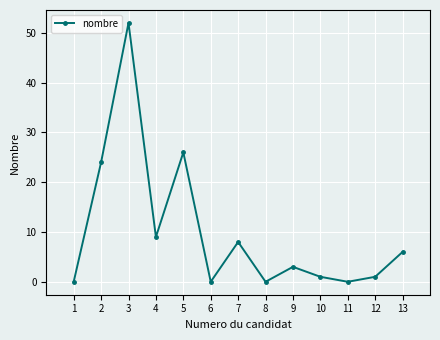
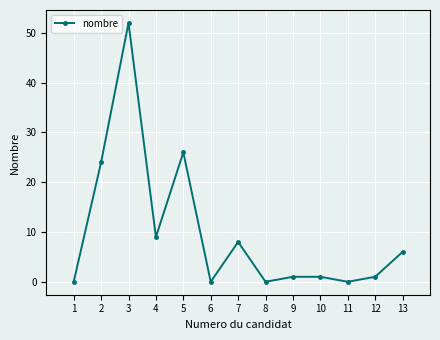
  {
    "1": 0,
    "2": 24,
    "3": 52,
    "4": 9,
    "5": 26,
    "6": 0,
    "7": 8,
    "8": 0,
-   "9": 3,
+   "9": 1,
    "10": 1,
    "11": 0,
    "12": 1,
    "13": 6
  }
